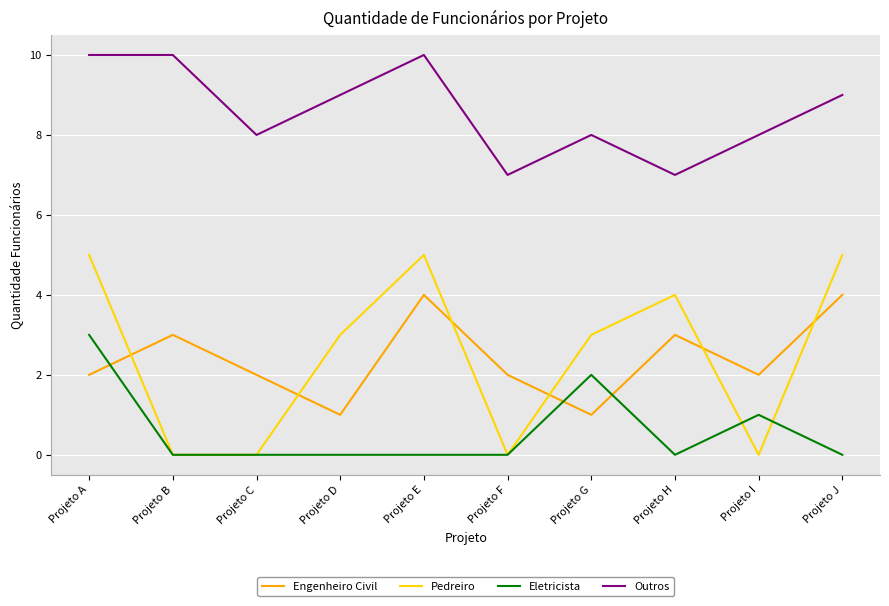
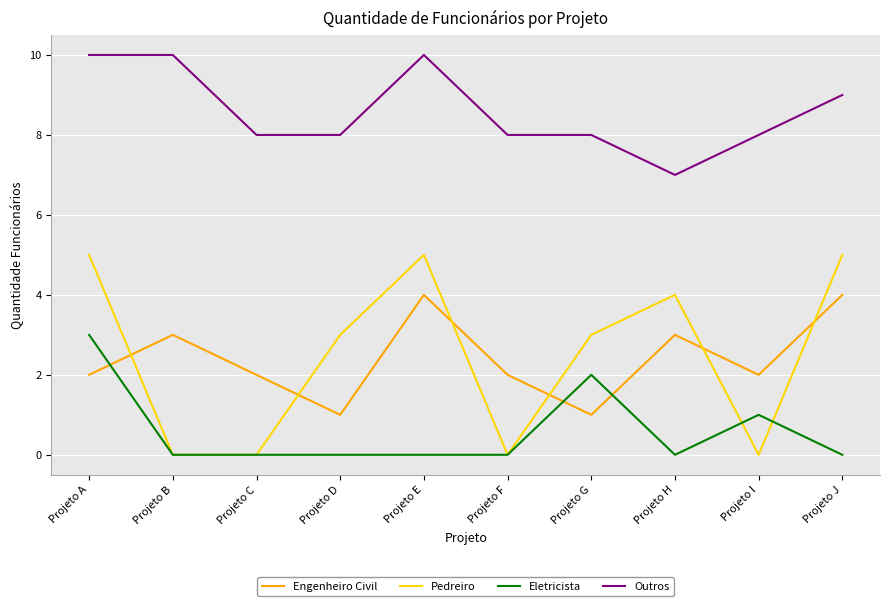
  {
    "Eletricista": {
      "Projeto A": 3,
      "Projeto D": 0,
      "Projeto E": 0,
      "Projeto G": 2,
      "Projeto H": 0,
      "Projeto I": 1,
      "Projeto J": 0
    },
    "Outros": {
      "Projeto A": 10,
      "Projeto B": 10,
      "Projeto C": 8,
-     "Projeto D": 9,
+     "Projeto D": 8,
      "Projeto E": 10,
-     "Projeto F": 7,
+     "Projeto F": 8,
      "Projeto G": 8,
      "Projeto H": 7,
      "Projeto I": 8,
      "Projeto J": 9
    }
  }
